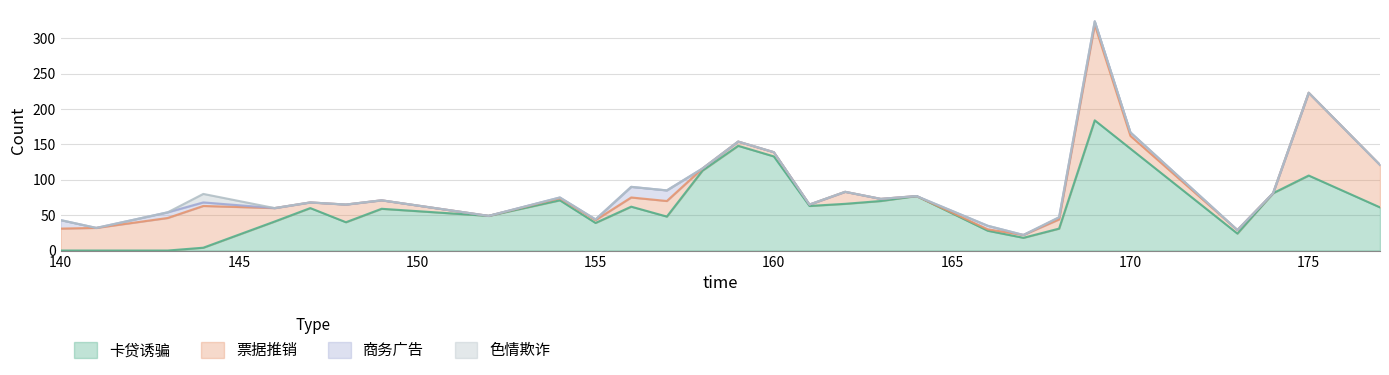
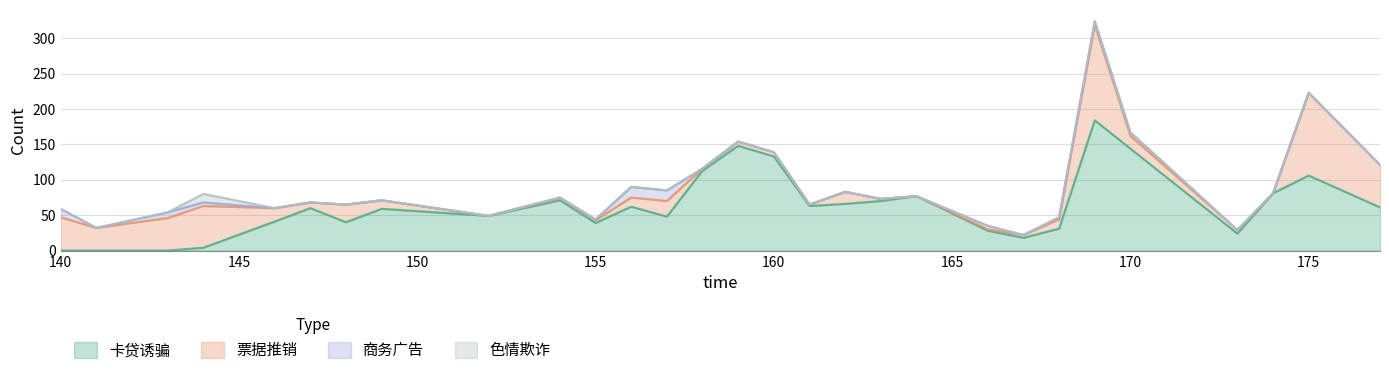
  {
    "票据推销": {
-     "140": 30,
+     "140": 50,
      "170": 20
    }
  }
